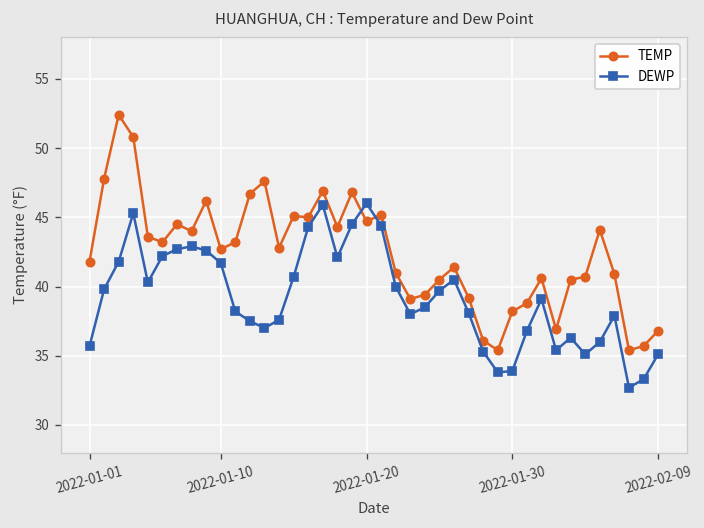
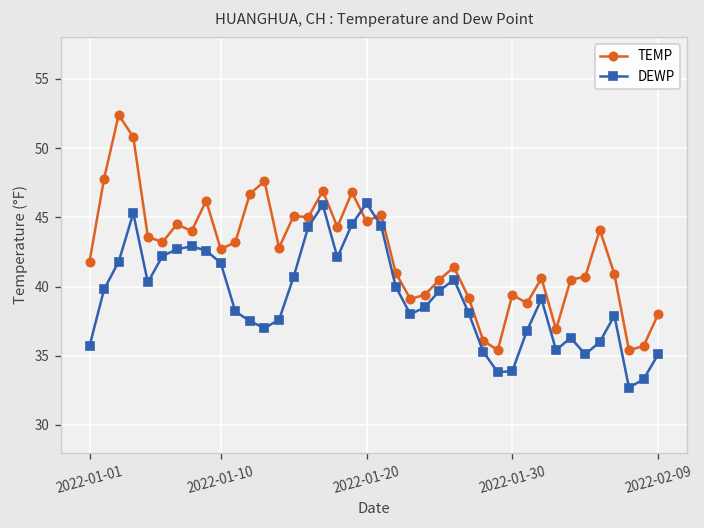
  {
    "TEMP": {
      "2022-01-01": 41.8,
      "2022-01-10": 42.7,
      "2022-01-20": 44.7,
-     "2022-01-30": 38.2,
-     "2022-02-09": 36.8
+     "2022-01-30": 39.4,
+     "2022-02-09": 38.0
    },
    "DEWP": {
      "2022-01-01": 35.7,
      "2022-01-10": 41.7,
      "2022-01-20": 46.0,
      "2022-01-30": 33.9,
      "2022-02-09": 35.1
    }
  }
